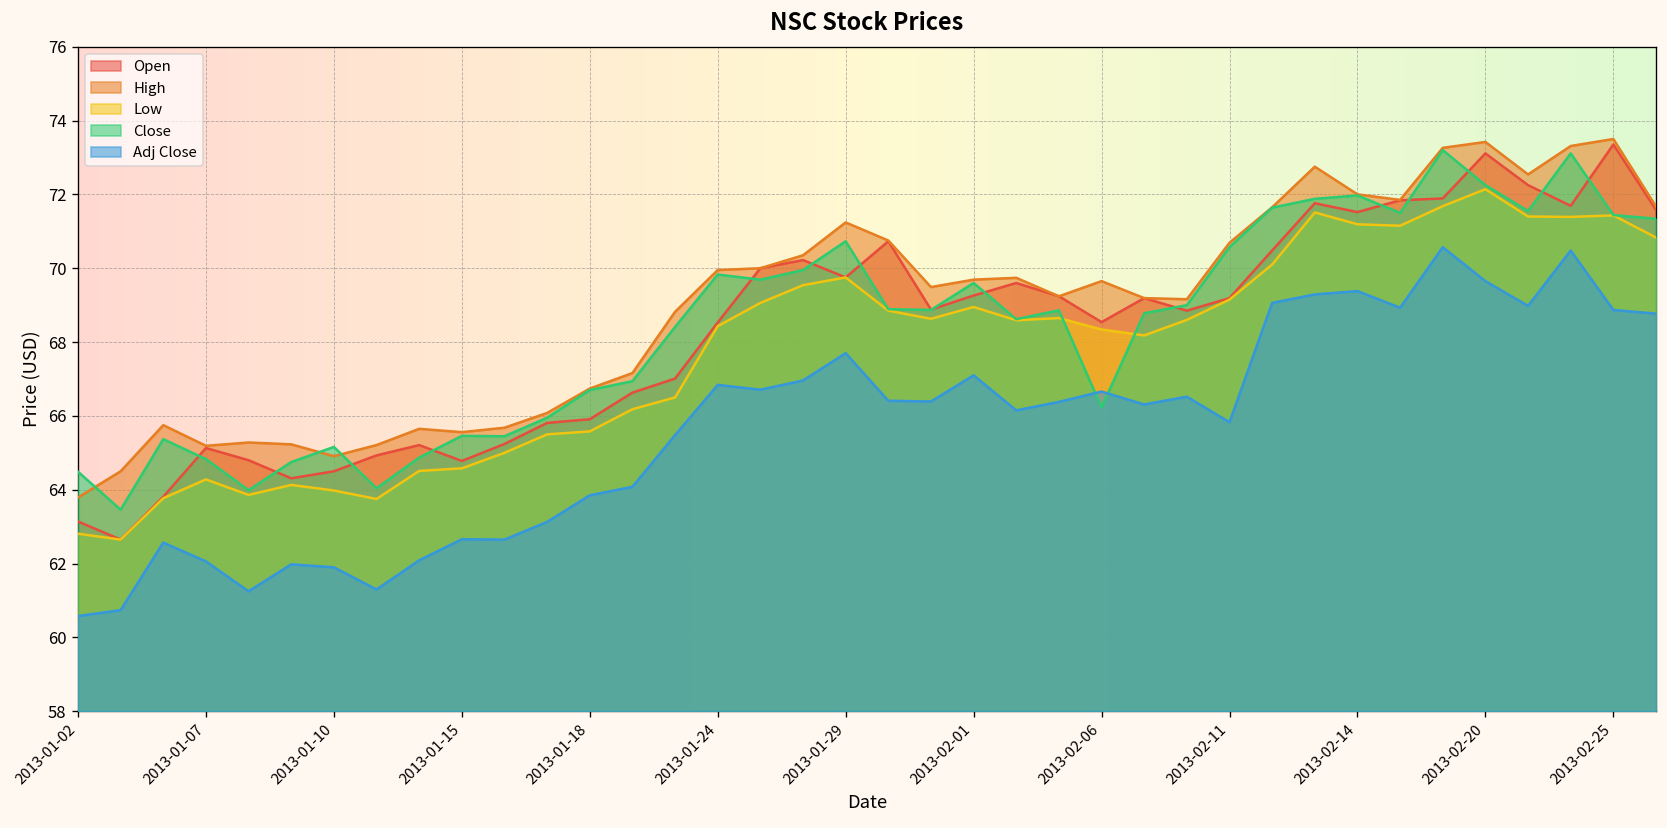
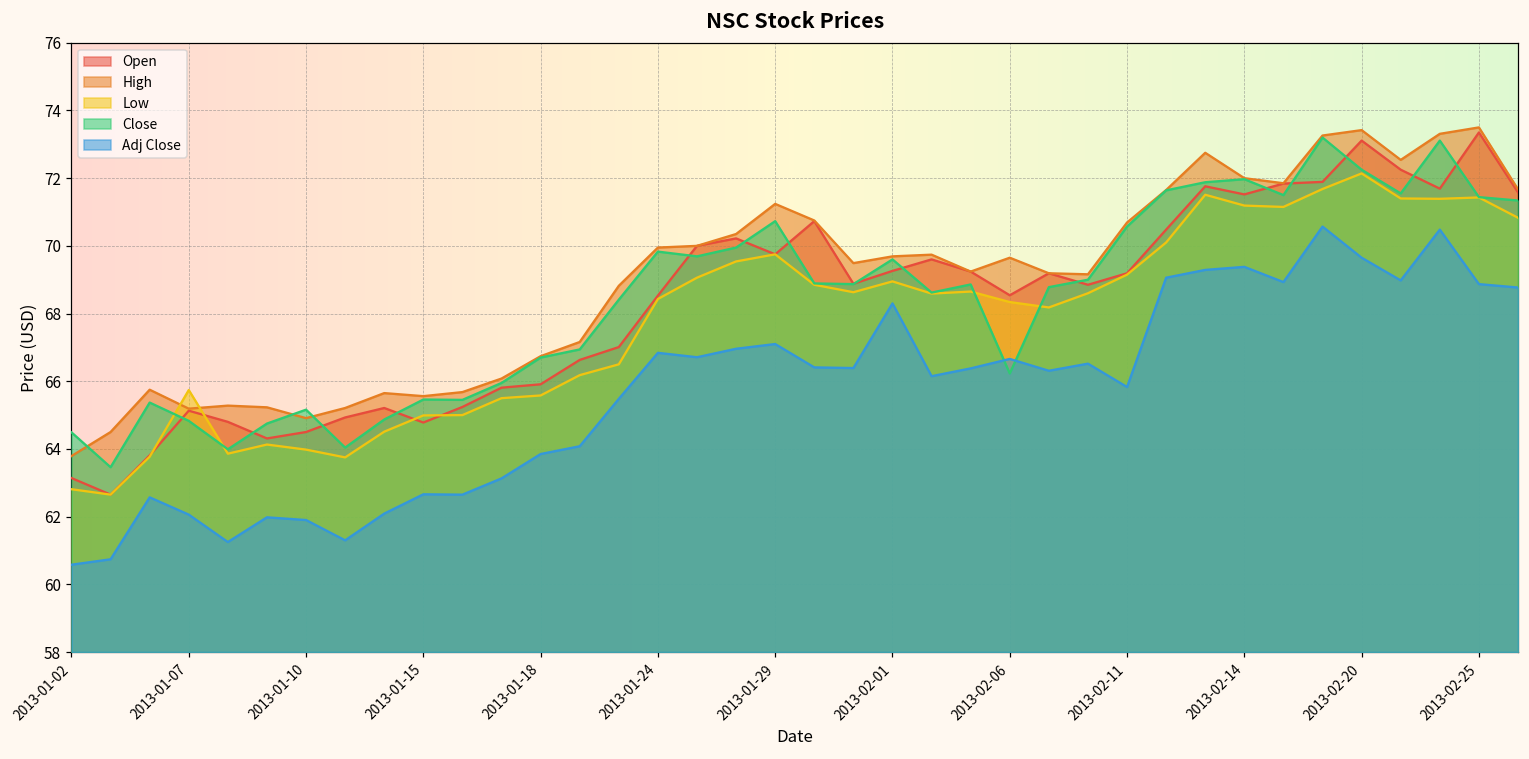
  {
    "Low": {
      "2013-01-02": 62.8,
-     "2013-01-07": 64.3,
+     "2013-01-07": 65.7,
      "2013-01-10": 64.0,
-     "2013-01-15": 64.6,
+     "2013-01-15": 65.0,
      "2013-01-18": 65.6,
      "2013-01-24": 68.4,
      "2013-02-01": 69.0,
      "2013-02-06": 68.3,
      "2013-02-14": 71.2,
      "2013-02-20": 72.1
    },
    "Close": {
      "2013-01-02": 64.5,
      "2013-01-07": 64.8,
      "2013-01-10": 65.2,
      "2013-01-15": 65.5,
      "2013-01-24": 69.8,
      "2013-01-29": 70.7,
      "2013-02-01": 69.6,
      "2013-02-06": 66.2,
      "2013-02-11": 70.6,
      "2013-02-20": 72.3
    },
    "Adj Close": {
      "2013-01-02": 60.6,
      "2013-01-07": 62.1,
      "2013-01-10": 61.9,
      "2013-01-15": 62.7,
      "2013-01-18": 63.9,
      "2013-01-24": 66.8,
-     "2013-01-29": 67.7,
-     "2013-02-01": 67.1,
+     "2013-01-29": 67.1,
+     "2013-02-01": 68.3,
      "2013-02-06": 66.7,
      "2013-02-11": 65.8,
      "2013-02-14": 69.4,
      "2013-02-20": 69.7,
      "2013-02-25": 68.9
    }
  }
